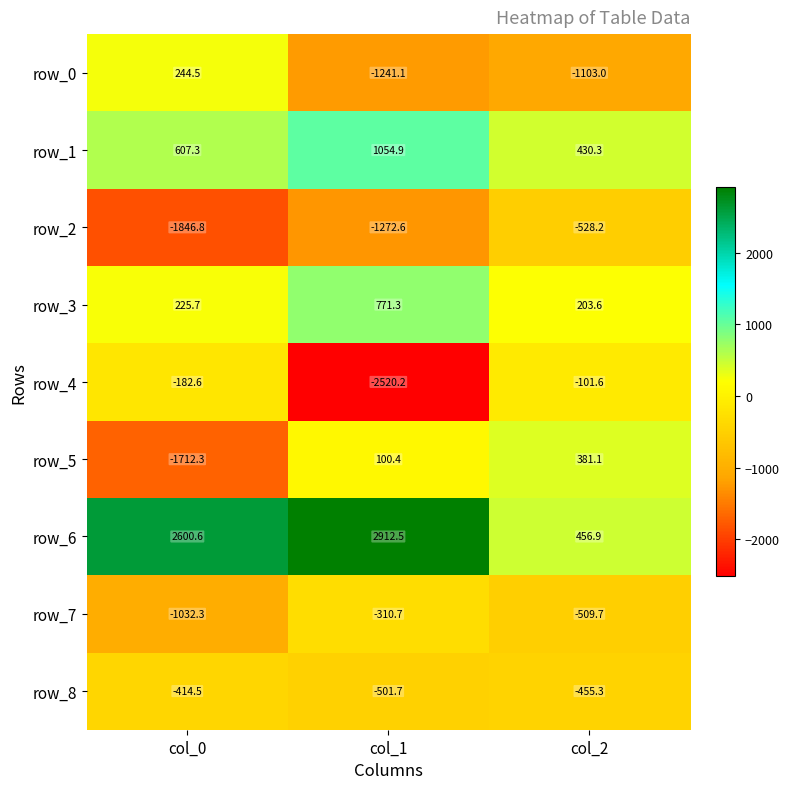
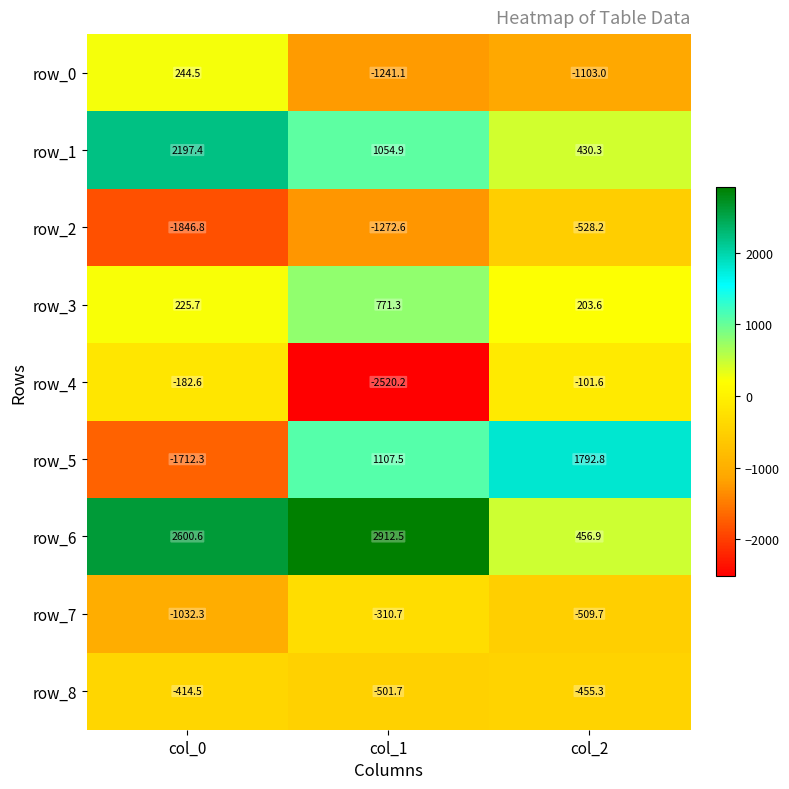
  {
    "row_1": {
-     "col_0": 607.3
+     "col_0": 2197.4
    },
    "row_5": {
-     "col_1": 100.4,
-     "col_2": 381.1
+     "col_1": 1107.5,
+     "col_2": 1792.8
    }
  }
